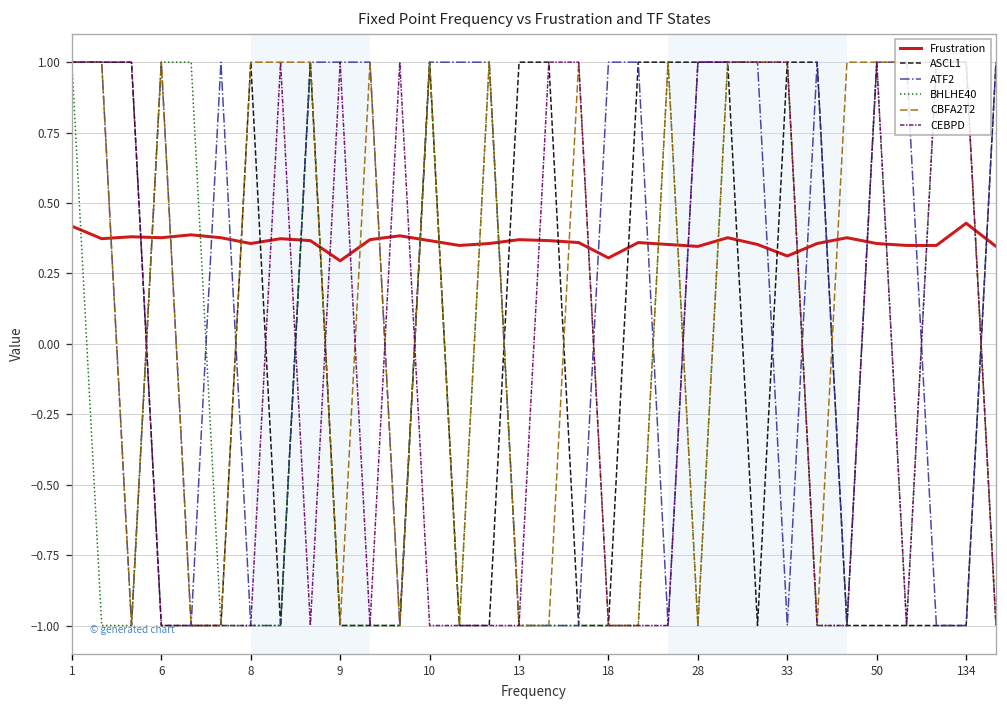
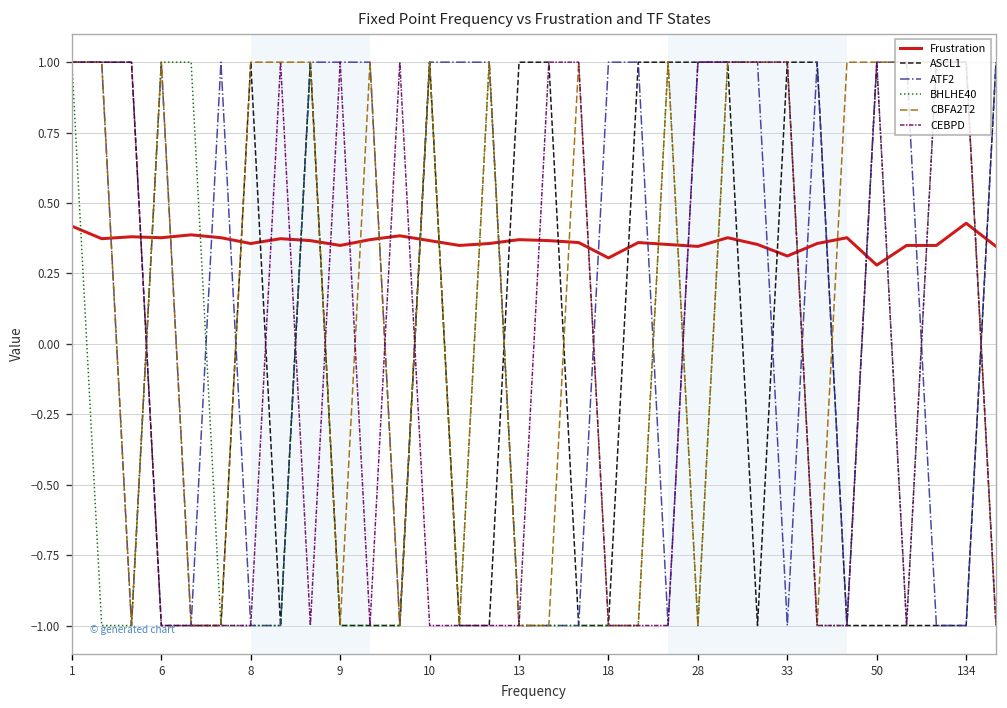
  {
    "Frustration": {
      "6": 0.38,
-     "9": 0.29,
+     "9": 0.35,
      "18": 0.31,
      "33": 0.31,
-     "50": 0.36,
+     "50": 0.28,
      "134": 0.43
    },
    "ASCL1": {
      "50": -1.00
    },
    "ATF2": {
      "18": 1.00,
      "33": -1.00
    }
  }
